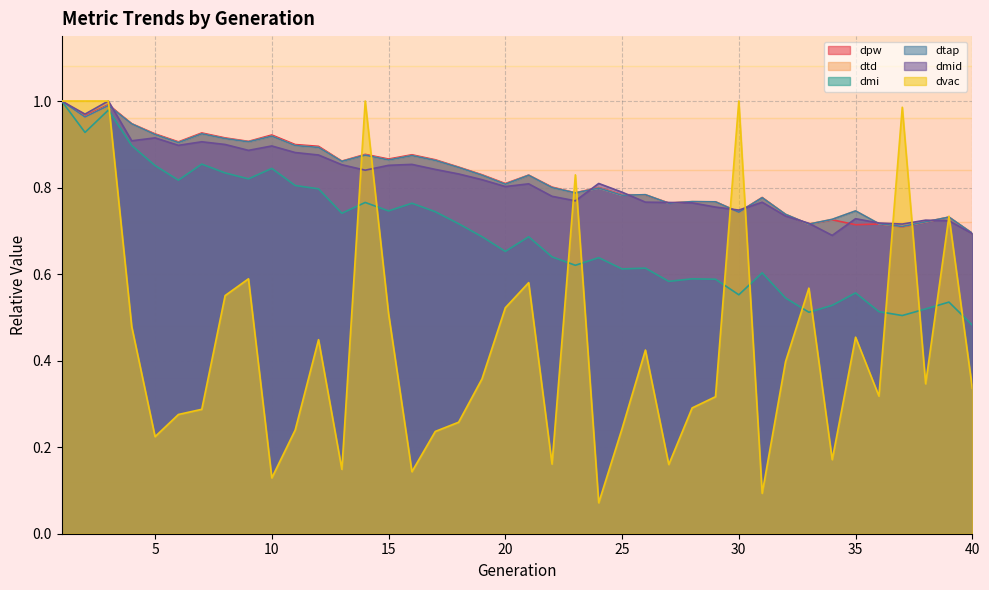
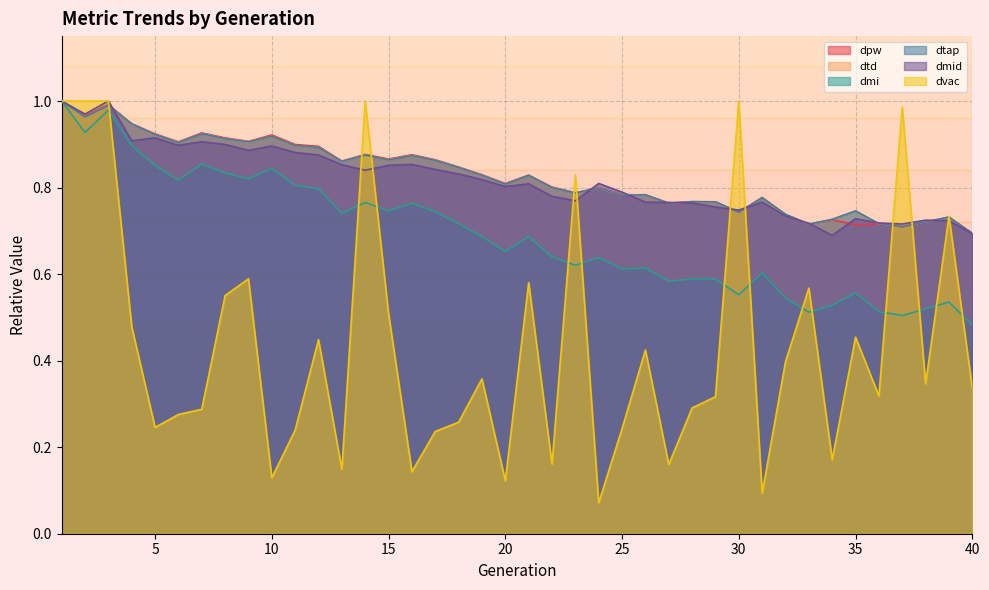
  {
    "dpw": {
      "35": 0.71
    },
    "dvac": {
-     "5": 0.22,
+     "5": 0.25,
      "10": 0.13,
      "15": 0.51,
-     "20": 0.52,
+     "20": 0.12,
      "25": 0.24,
      "30": 1.00,
      "35": 0.45,
      "40": 0.34
    }
  }
